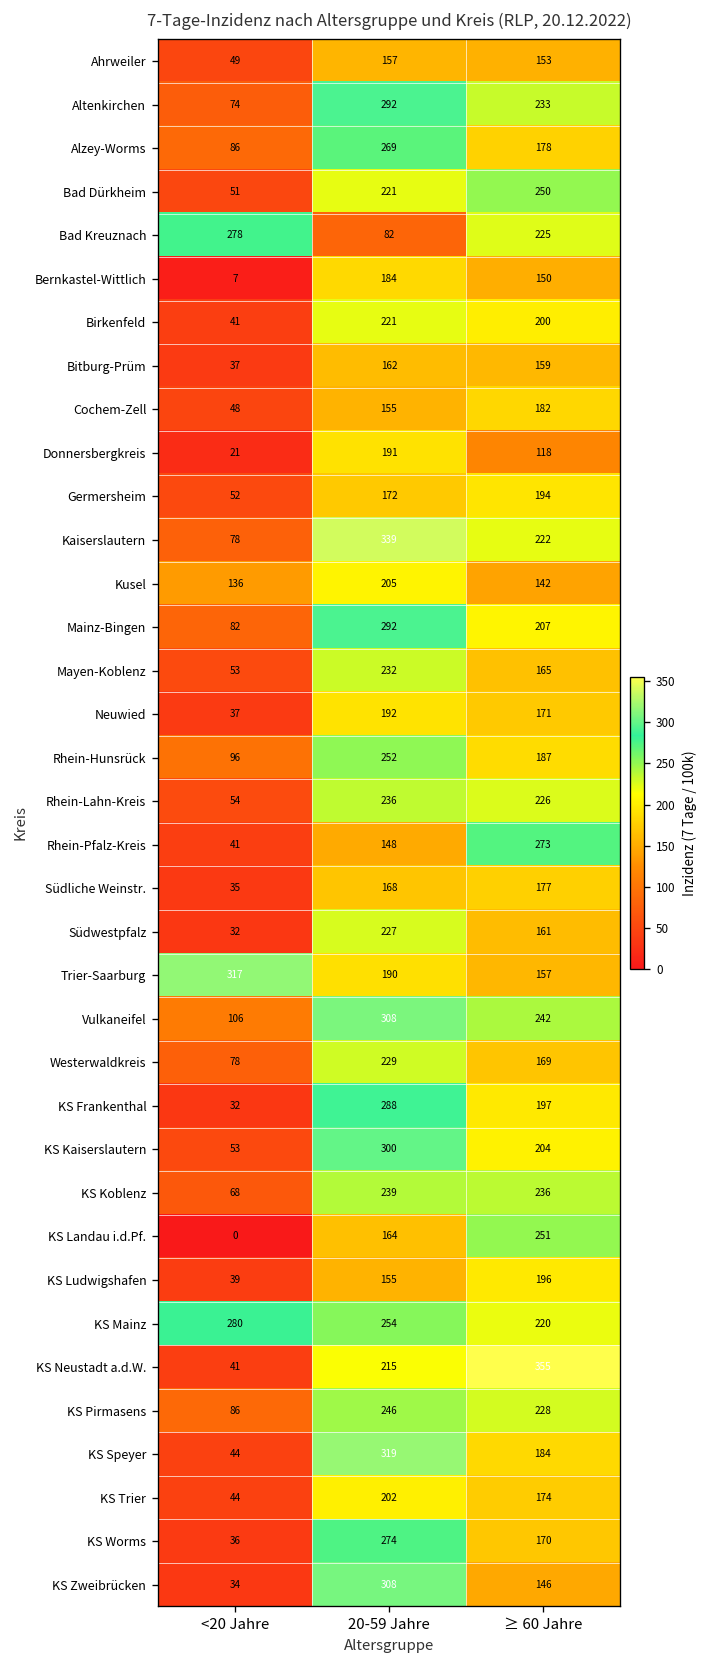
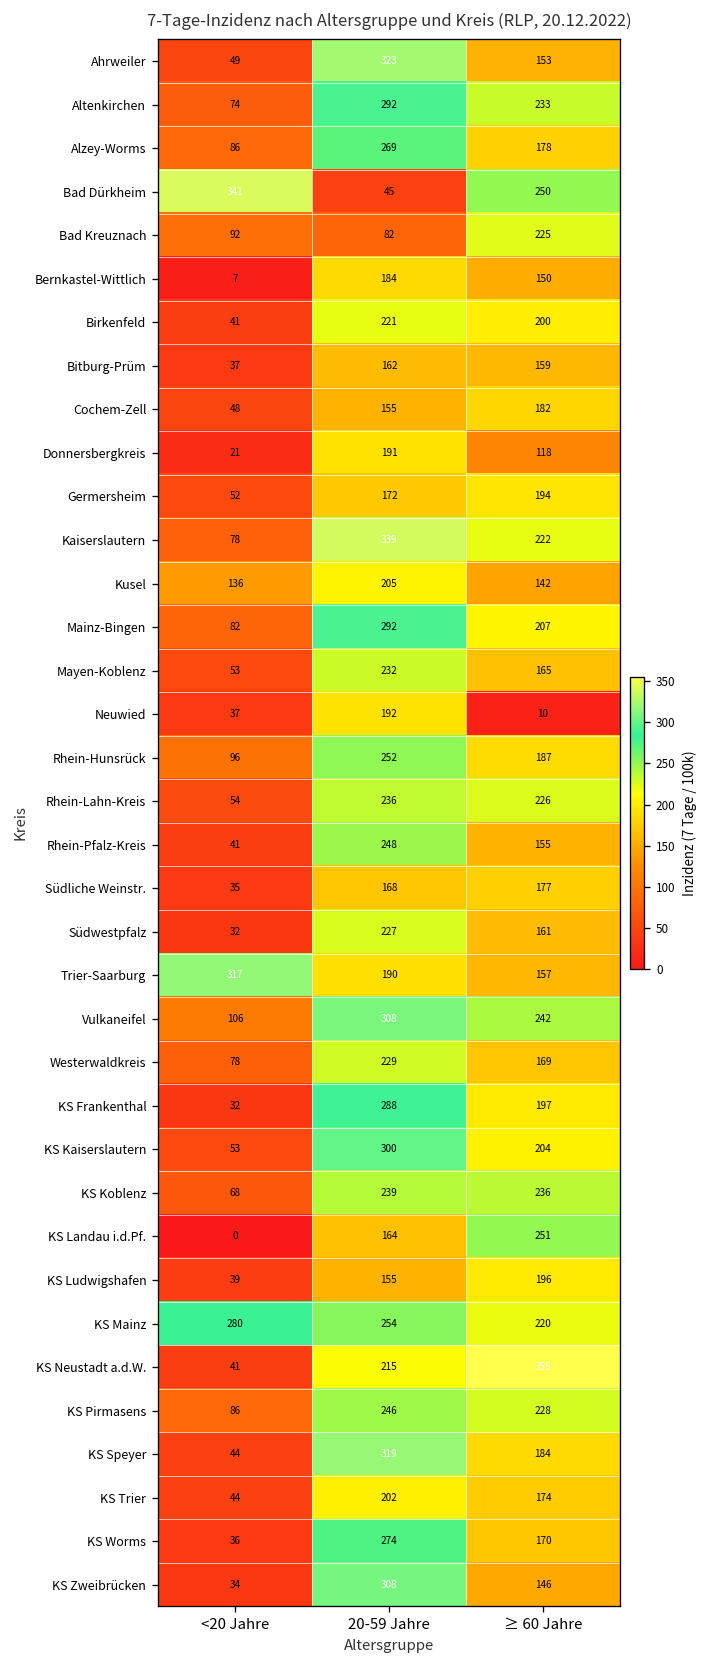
  {
    "Ahrweiler": {
      "<20 Jahre": 49,
-     "20-59 Jahre": 157,
+     "20-59 Jahre": 323,
      "≥ 60 Jahre": 153
    },
    "Altenkirchen": {
      "<20 Jahre": 74,
      "20-59 Jahre": 292,
      "≥ 60 Jahre": 233
    },
    "Alzey-Worms": {
      "<20 Jahre": 86,
      "20-59 Jahre": 269,
      "≥ 60 Jahre": 178
    },
    "Bad Dürkheim": {
-     "<20 Jahre": 51,
-     "20-59 Jahre": 221,
+     "<20 Jahre": 341,
+     "20-59 Jahre": 45,
      "≥ 60 Jahre": 250
    },
    "Bad Kreuznach": {
-     "<20 Jahre": 278,
+     "<20 Jahre": 92,
      "20-59 Jahre": 82,
      "≥ 60 Jahre": 225
    },
    "Bernkastel-Wittlich": {
      "<20 Jahre": 7,
      "20-59 Jahre": 184,
      "≥ 60 Jahre": 150
    },
    "Birkenfeld": {
      "<20 Jahre": 41,
      "20-59 Jahre": 221,
      "≥ 60 Jahre": 200
    },
    "Bitburg-Prüm": {
      "<20 Jahre": 37,
      "20-59 Jahre": 162,
      "≥ 60 Jahre": 159
    },
    "Cochem-Zell": {
      "<20 Jahre": 48,
      "20-59 Jahre": 155,
      "≥ 60 Jahre": 182
    },
    "Donnersbergkreis": {
      "<20 Jahre": 21,
      "20-59 Jahre": 191,
      "≥ 60 Jahre": 118
    },
    "Germersheim": {
      "<20 Jahre": 52,
      "20-59 Jahre": 172,
      "≥ 60 Jahre": 194
    },
    "Kaiserslautern": {
      "<20 Jahre": 78,
      "20-59 Jahre": 339,
      "≥ 60 Jahre": 222
    },
    "Kusel": {
      "<20 Jahre": 136,
      "20-59 Jahre": 205,
      "≥ 60 Jahre": 142
    },
    "Mainz-Bingen": {
      "<20 Jahre": 82,
      "20-59 Jahre": 292,
      "≥ 60 Jahre": 207
    },
    "Mayen-Koblenz": {
      "<20 Jahre": 53,
      "20-59 Jahre": 232,
      "≥ 60 Jahre": 165
    },
    "Neuwied": {
      "<20 Jahre": 37,
      "20-59 Jahre": 192,
-     "≥ 60 Jahre": 171
+     "≥ 60 Jahre": 10
    },
    "Rhein-Hunsrück": {
      "<20 Jahre": 96,
      "20-59 Jahre": 252,
      "≥ 60 Jahre": 187
    },
    "Rhein-Lahn-Kreis": {
      "<20 Jahre": 54,
      "20-59 Jahre": 236,
      "≥ 60 Jahre": 226
    },
    "Rhein-Pfalz-Kreis": {
      "<20 Jahre": 41,
-     "20-59 Jahre": 148,
-     "≥ 60 Jahre": 273
+     "20-59 Jahre": 248,
+     "≥ 60 Jahre": 155
    },
    "Südliche Weinstr.": {
      "<20 Jahre": 35,
      "20-59 Jahre": 168,
      "≥ 60 Jahre": 177
    },
    "Südwestpfalz": {
      "<20 Jahre": 32,
      "20-59 Jahre": 227,
      "≥ 60 Jahre": 161
    },
    "Trier-Saarburg": {
      "<20 Jahre": 317,
      "20-59 Jahre": 190,
      "≥ 60 Jahre": 157
    },
    "Vulkaneifel": {
      "<20 Jahre": 106,
      "20-59 Jahre": 308,
      "≥ 60 Jahre": 242
    },
    "Westerwaldkreis": {
      "<20 Jahre": 78,
      "20-59 Jahre": 229,
      "≥ 60 Jahre": 169
    },
    "KS Frankenthal": {
      "<20 Jahre": 32,
      "20-59 Jahre": 288,
      "≥ 60 Jahre": 197
    },
    "KS Kaiserslautern": {
      "<20 Jahre": 53,
      "20-59 Jahre": 300,
      "≥ 60 Jahre": 204
    },
    "KS Koblenz": {
      "<20 Jahre": 68,
      "20-59 Jahre": 239,
      "≥ 60 Jahre": 236
    },
    "KS Landau i.d.Pf.": {
      "<20 Jahre": 0,
      "20-59 Jahre": 164,
      "≥ 60 Jahre": 251
    },
    "KS Ludwigshafen": {
      "<20 Jahre": 39,
      "20-59 Jahre": 155,
      "≥ 60 Jahre": 196
    },
    "KS Mainz": {
      "<20 Jahre": 280,
      "20-59 Jahre": 254,
      "≥ 60 Jahre": 220
    },
    "KS Neustadt a.d.W.": {
      "<20 Jahre": 41,
      "20-59 Jahre": 215,
      "≥ 60 Jahre": 355
    },
    "KS Pirmasens": {
      "<20 Jahre": 86,
      "20-59 Jahre": 246,
      "≥ 60 Jahre": 228
    },
    "KS Speyer": {
      "<20 Jahre": 44,
      "20-59 Jahre": 319,
      "≥ 60 Jahre": 184
    },
    "KS Trier": {
      "<20 Jahre": 44,
      "20-59 Jahre": 202,
      "≥ 60 Jahre": 174
    },
    "KS Worms": {
      "<20 Jahre": 36,
      "20-59 Jahre": 274,
      "≥ 60 Jahre": 170
    },
    "KS Zweibrücken": {
      "<20 Jahre": 34,
      "20-59 Jahre": 308,
      "≥ 60 Jahre": 146
    }
  }
